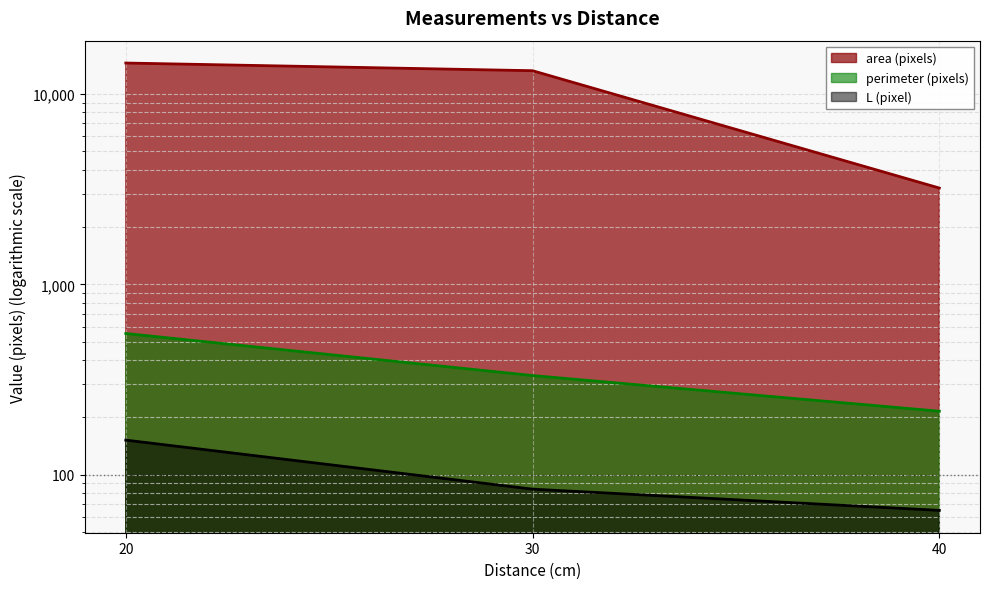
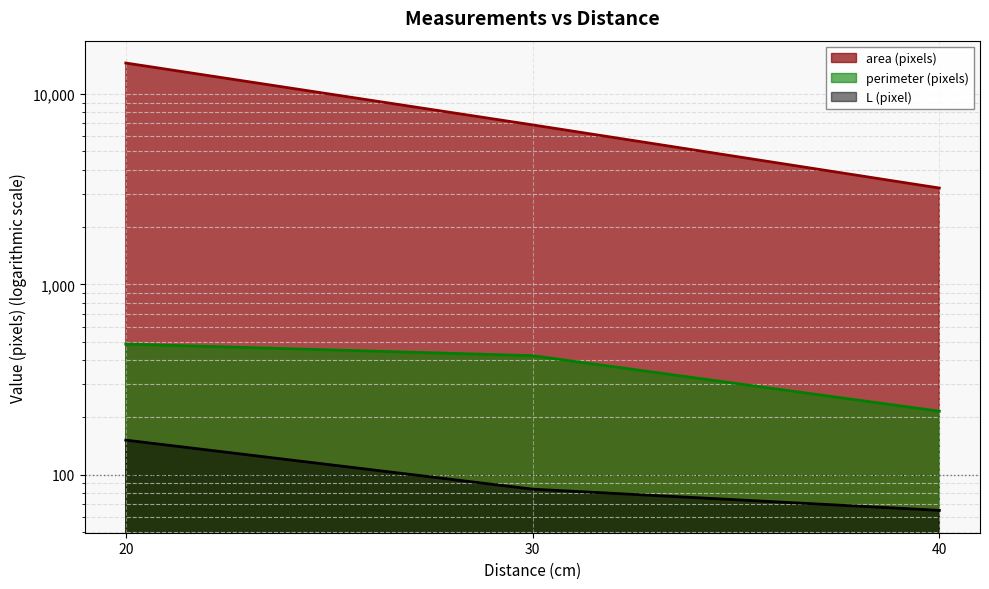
  {
    "area (pixels)": {
      "20": "15,000",
-     "30": "13,000",
+     "30": "6,900",
      "40": "3,200"
    },
    "perimeter (pixels)": {
-     "20": "550",
-     "30": "330",
+     "20": "490",
+     "30": "420",
      "40": "220"
    },
    "L (pixel)": {
      "20": "150",
      "30": "80",
      "40": "65"
    }
  }
